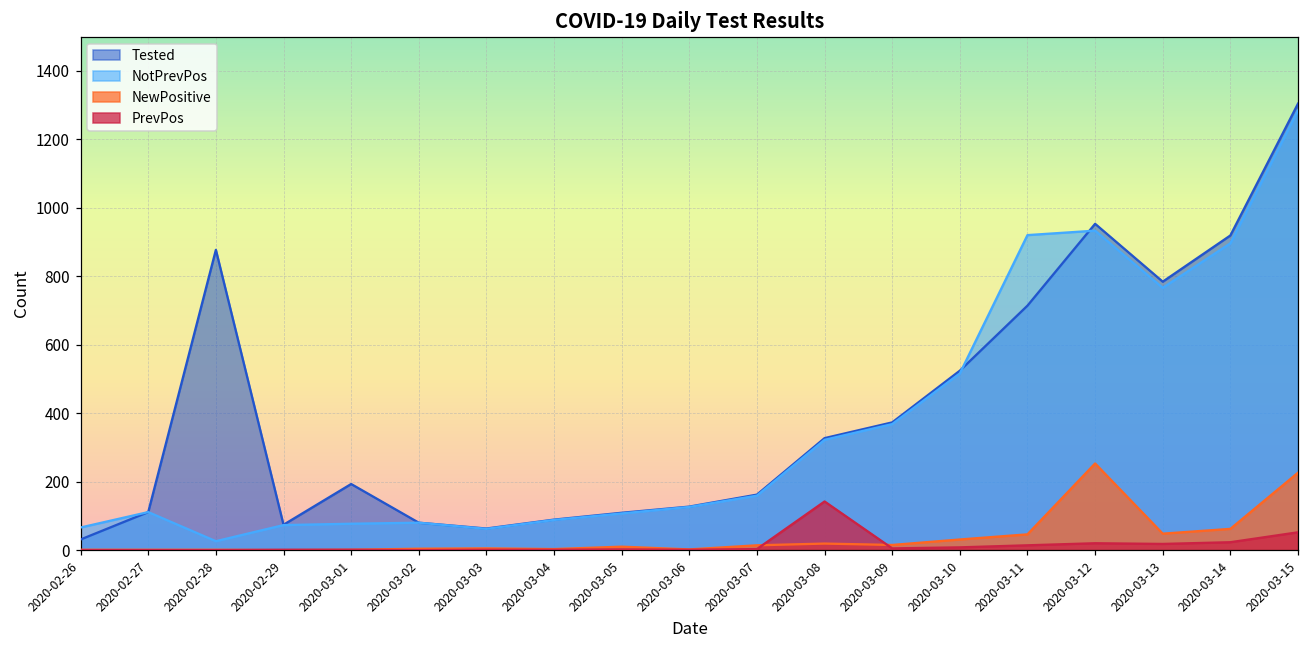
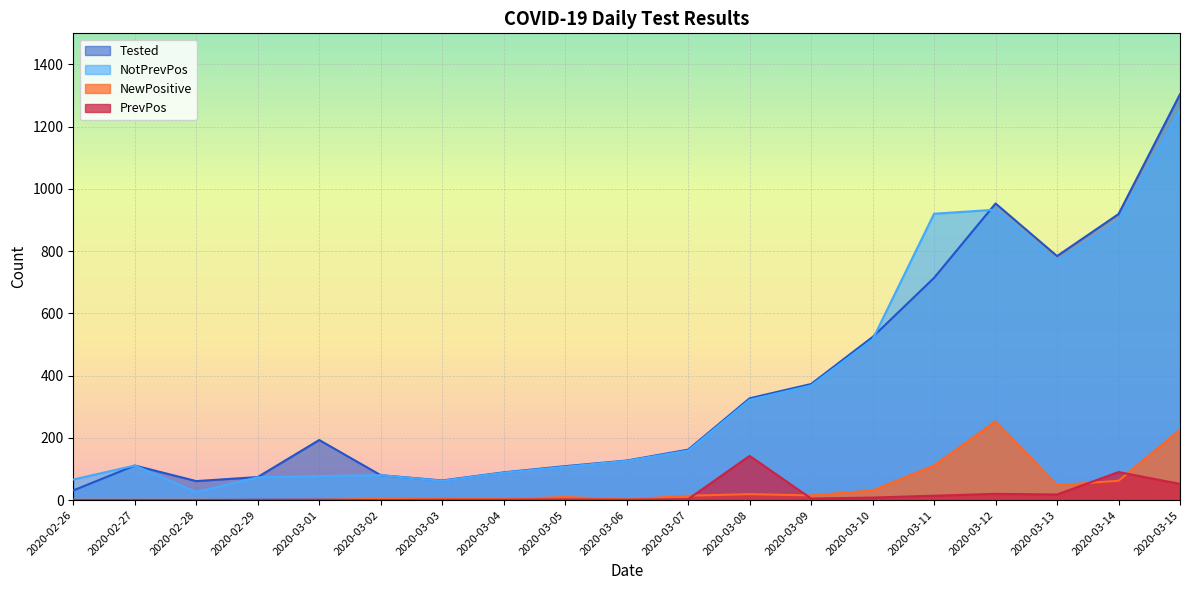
  {
    "Tested": {
      "2020-02-26": 30,
-     "2020-02-28": 880,
+     "2020-02-28": 60,
      "2020-03-01": 190,
      "2020-03-11": 710,
      "2020-03-12": 950,
      "2020-03-13": 780,
      "2020-03-14": 920,
      "2020-03-15": 1300
    },
    "NotPrevPos": {
      "2020-02-26": 70,
      "2020-02-28": 30,
      "2020-03-01": 80,
      "2020-03-11": 920,
      "2020-03-12": 930,
      "2020-03-13": 770,
      "2020-03-14": 900,
-     "2020-03-15": 1280
+     "2020-03-15": 1250
    },
    "NewPositive": {
      "2020-03-07": 10,
      "2020-03-08": 20,
      "2020-03-09": 20,
      "2020-03-10": 30,
-     "2020-03-11": 50,
+     "2020-03-11": 110,
      "2020-03-12": 250,
      "2020-03-13": 50,
      "2020-03-14": 60,
      "2020-03-15": 230
    },
    "PrevPos": {
      "2020-03-07": 0,
      "2020-03-08": 140,
      "2020-03-09": 10,
      "2020-03-10": 10,
      "2020-03-11": 10,
      "2020-03-12": 20,
      "2020-03-13": 20,
-     "2020-03-14": 20,
+     "2020-03-14": 90,
      "2020-03-15": 50
    }
  }
